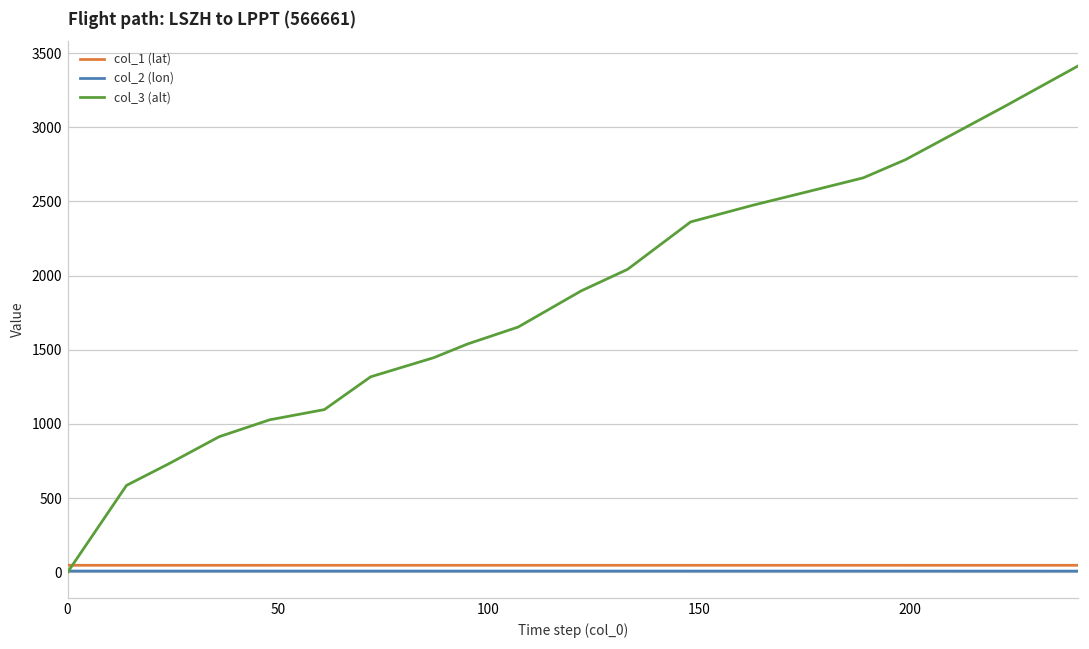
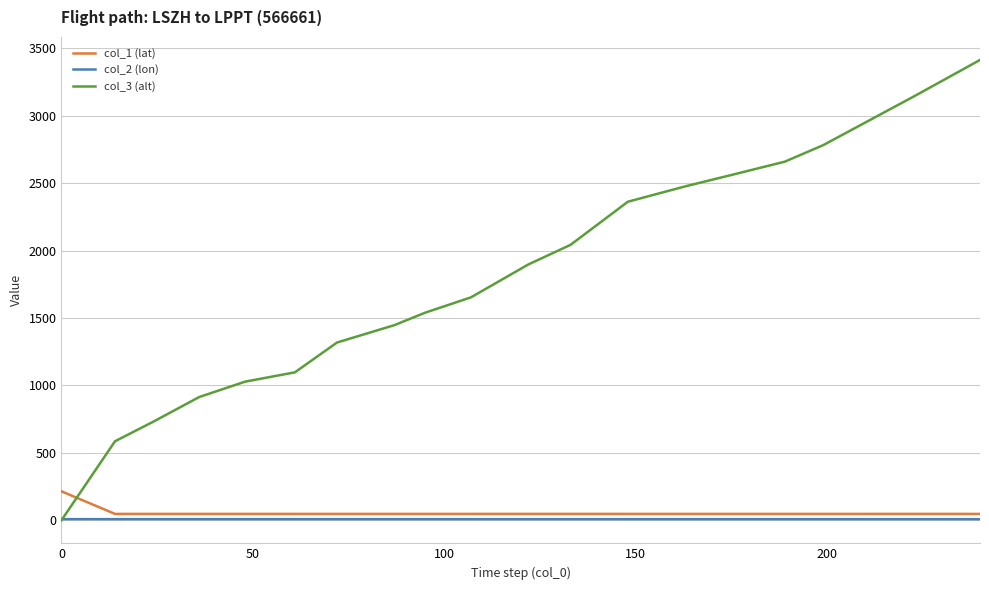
  {
    "col_1 (lat)": {
-     "0": 50
+     "0": 210
    }
  }
